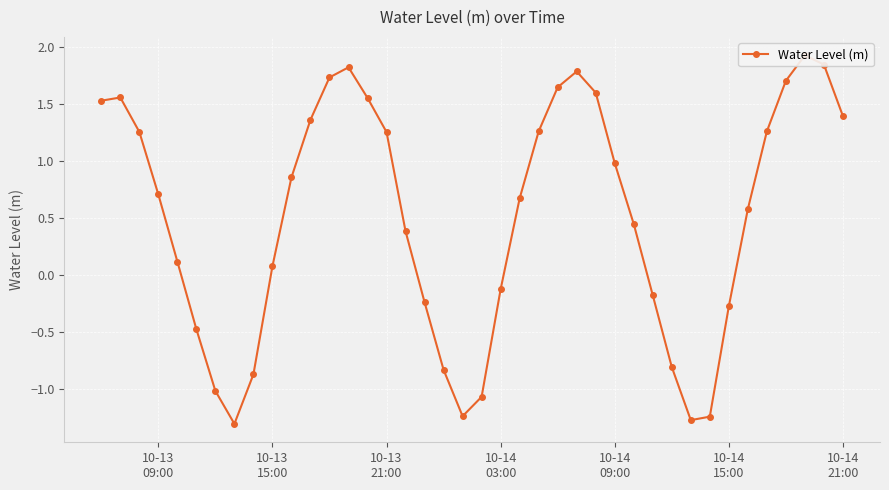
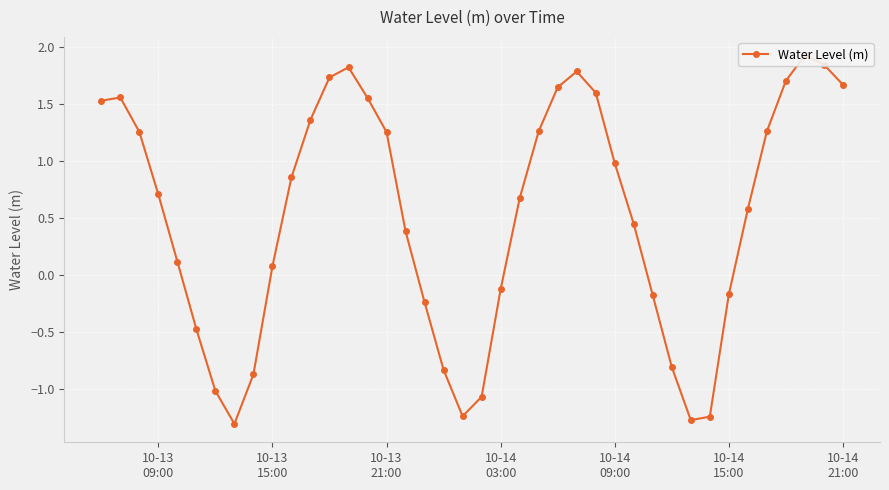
  {
    "10-13 09:00": 0.71,
    "10-13 15:00": 0.08,
    "10-13 21:00": 1.25,
    "10-14 03:00": -0.12,
    "10-14 09:00": 0.98,
-   "10-14 15:00": -0.27,
-   "10-14 21:00": 1.39
+   "10-14 15:00": -0.17,
+   "10-14 21:00": 1.67
  }
